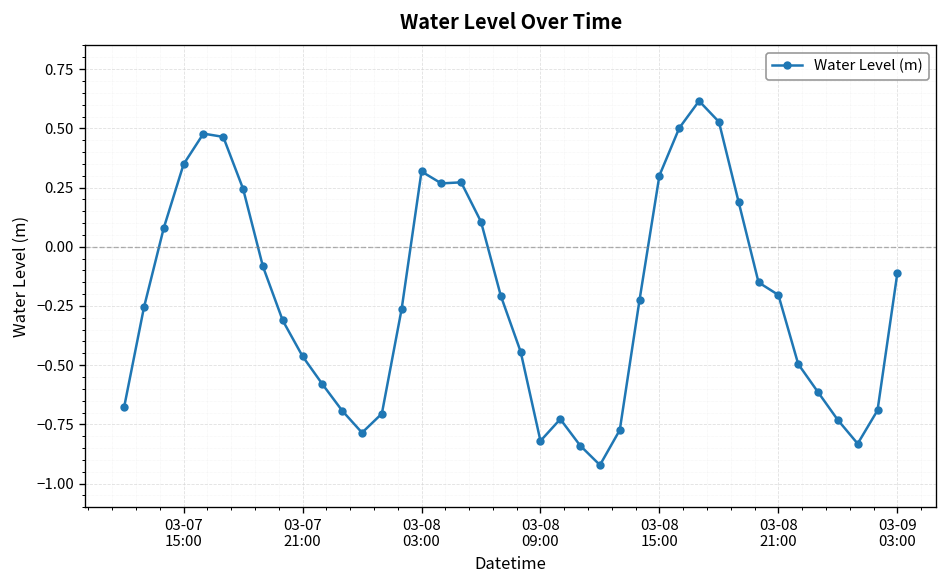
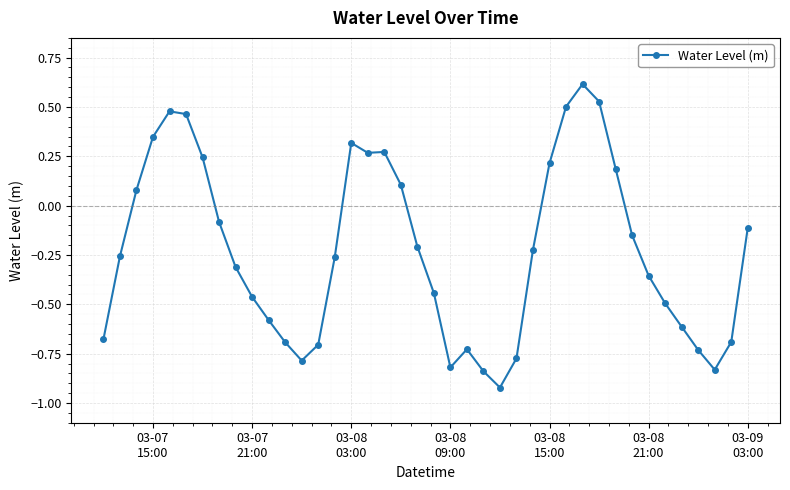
  {
    "03-07 15:00": 0.35,
    "03-07 21:00": -0.46,
    "03-08 03:00": 0.32,
    "03-08 09:00": -0.82,
-   "03-08 15:00": 0.30,
-   "03-08 21:00": -0.20,
+   "03-08 15:00": 0.22,
+   "03-08 21:00": -0.36,
    "03-09 03:00": -0.11
  }
